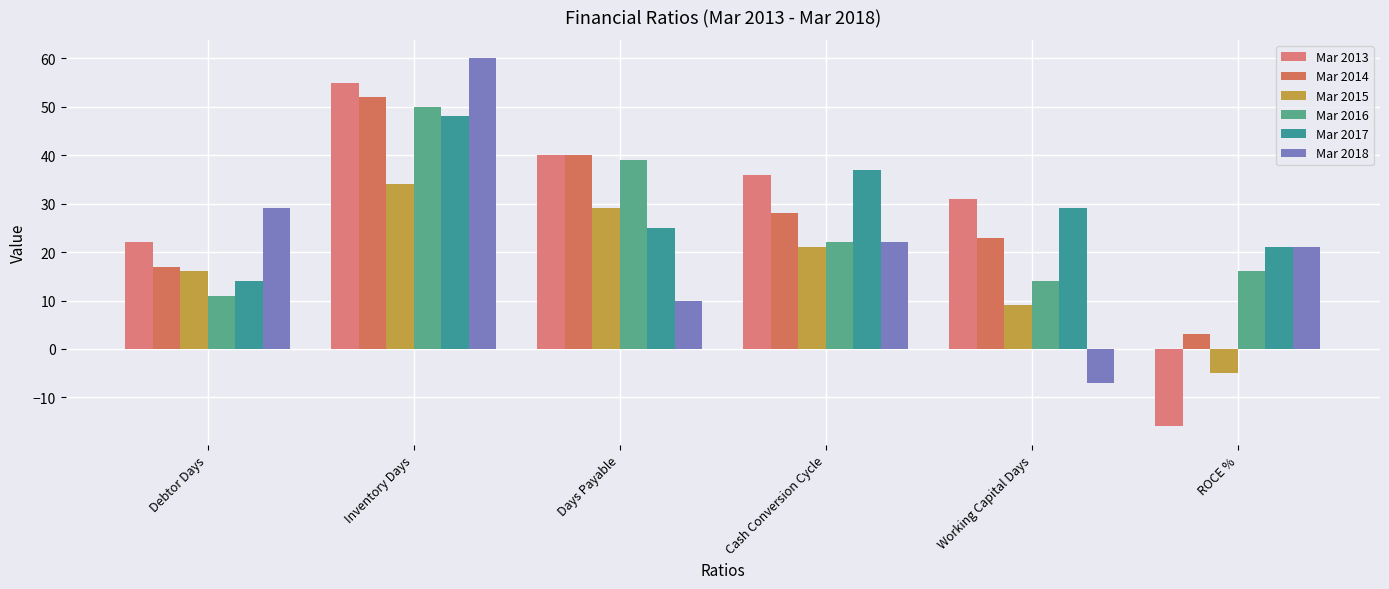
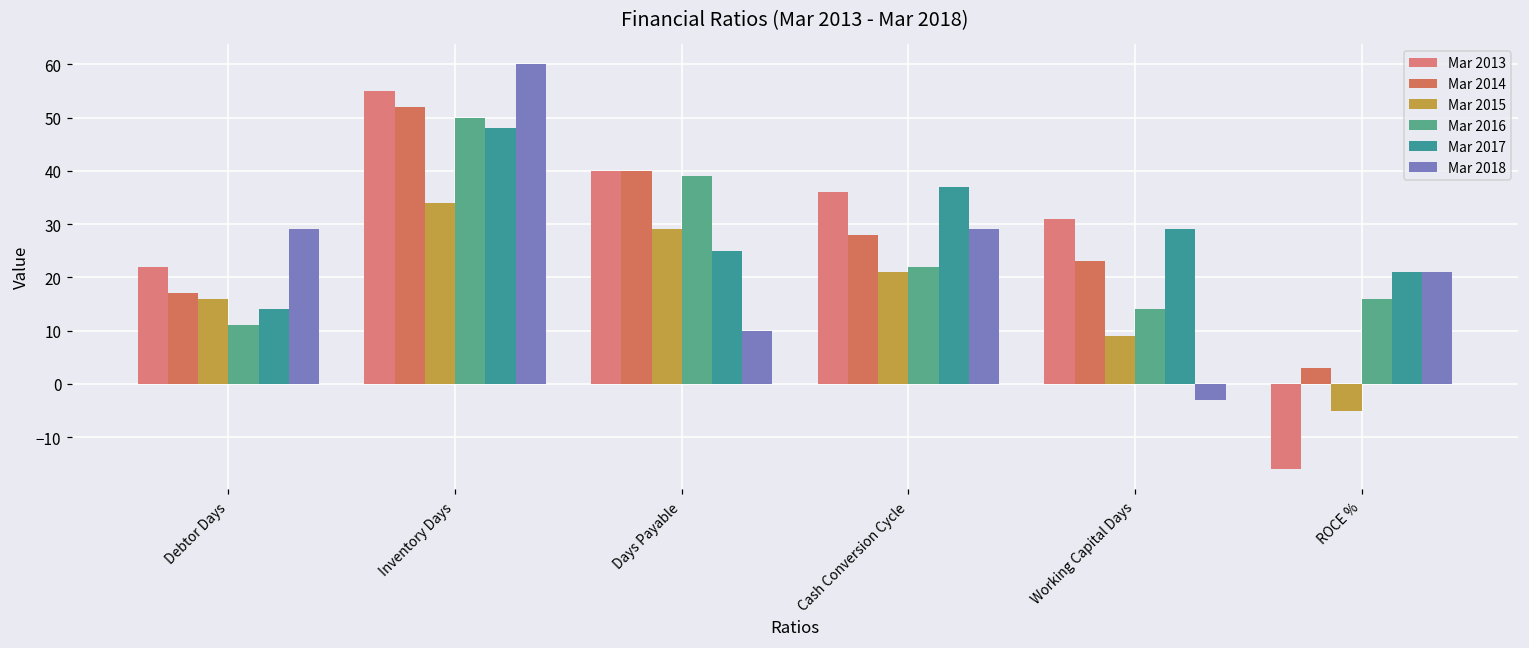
  {
    "Mar 2018": {
      "Debtor Days": 29,
      "Inventory Days": 60,
      "Days Payable": 10,
-     "Cash Conversion Cycle": 22,
-     "Working Capital Days": -7,
+     "Cash Conversion Cycle": 29,
+     "Working Capital Days": -3,
      "ROCE %": 21
    }
  }
